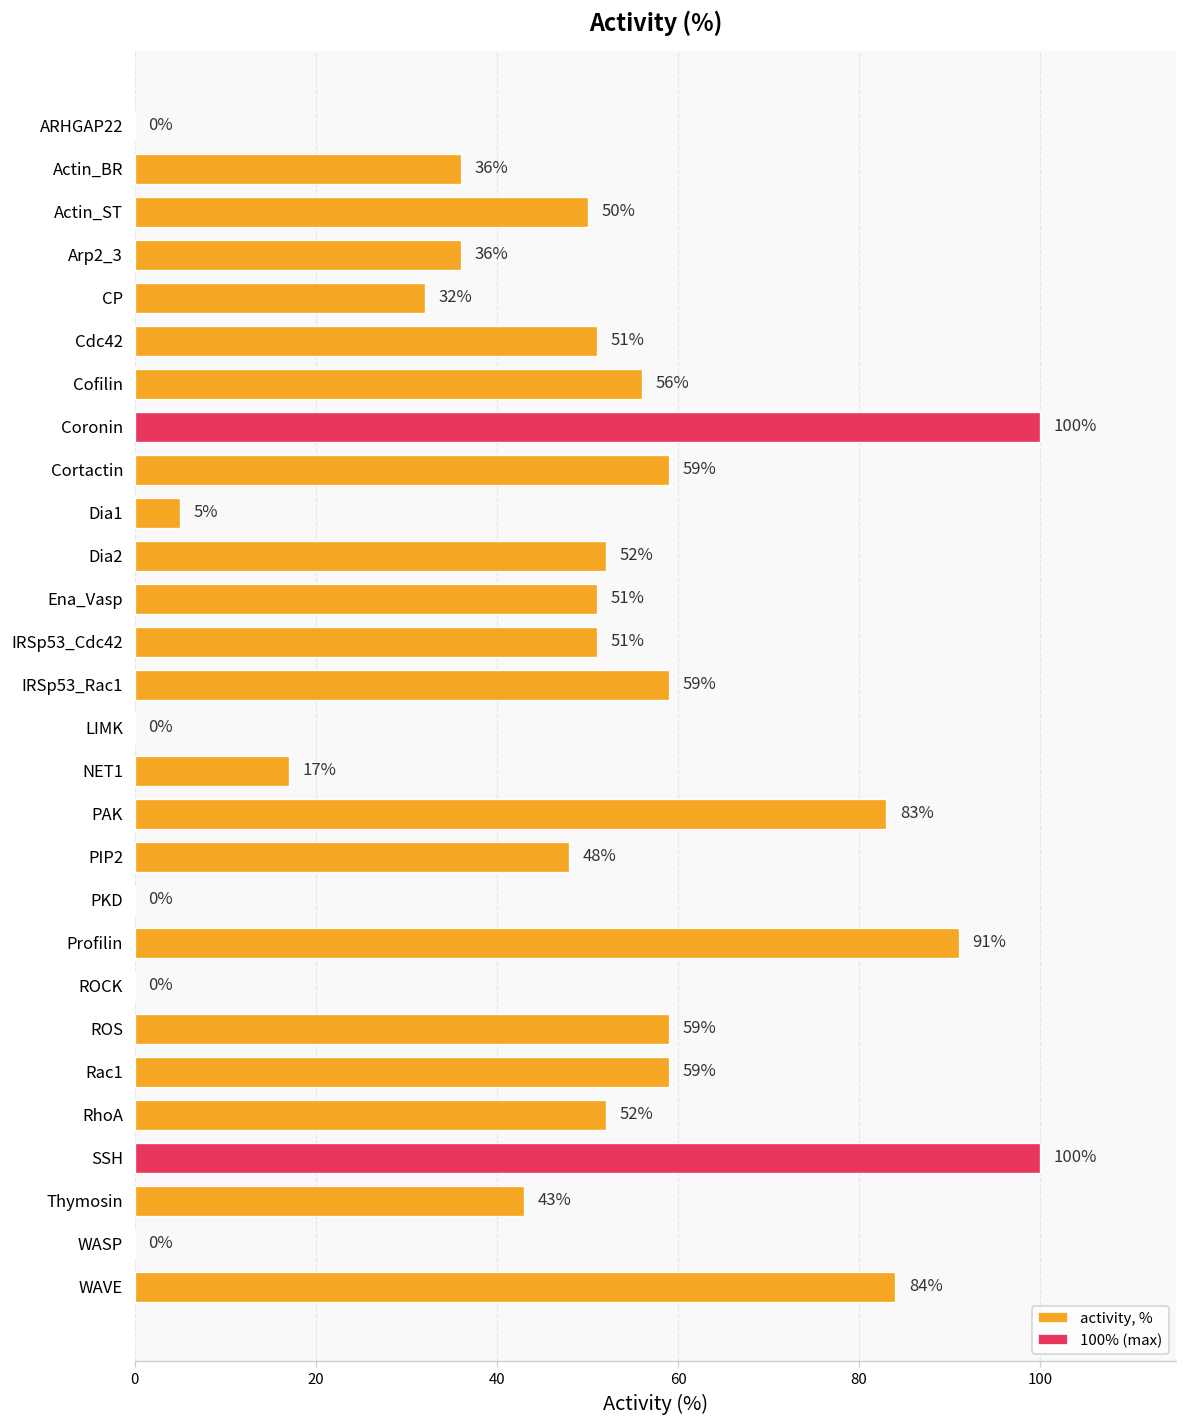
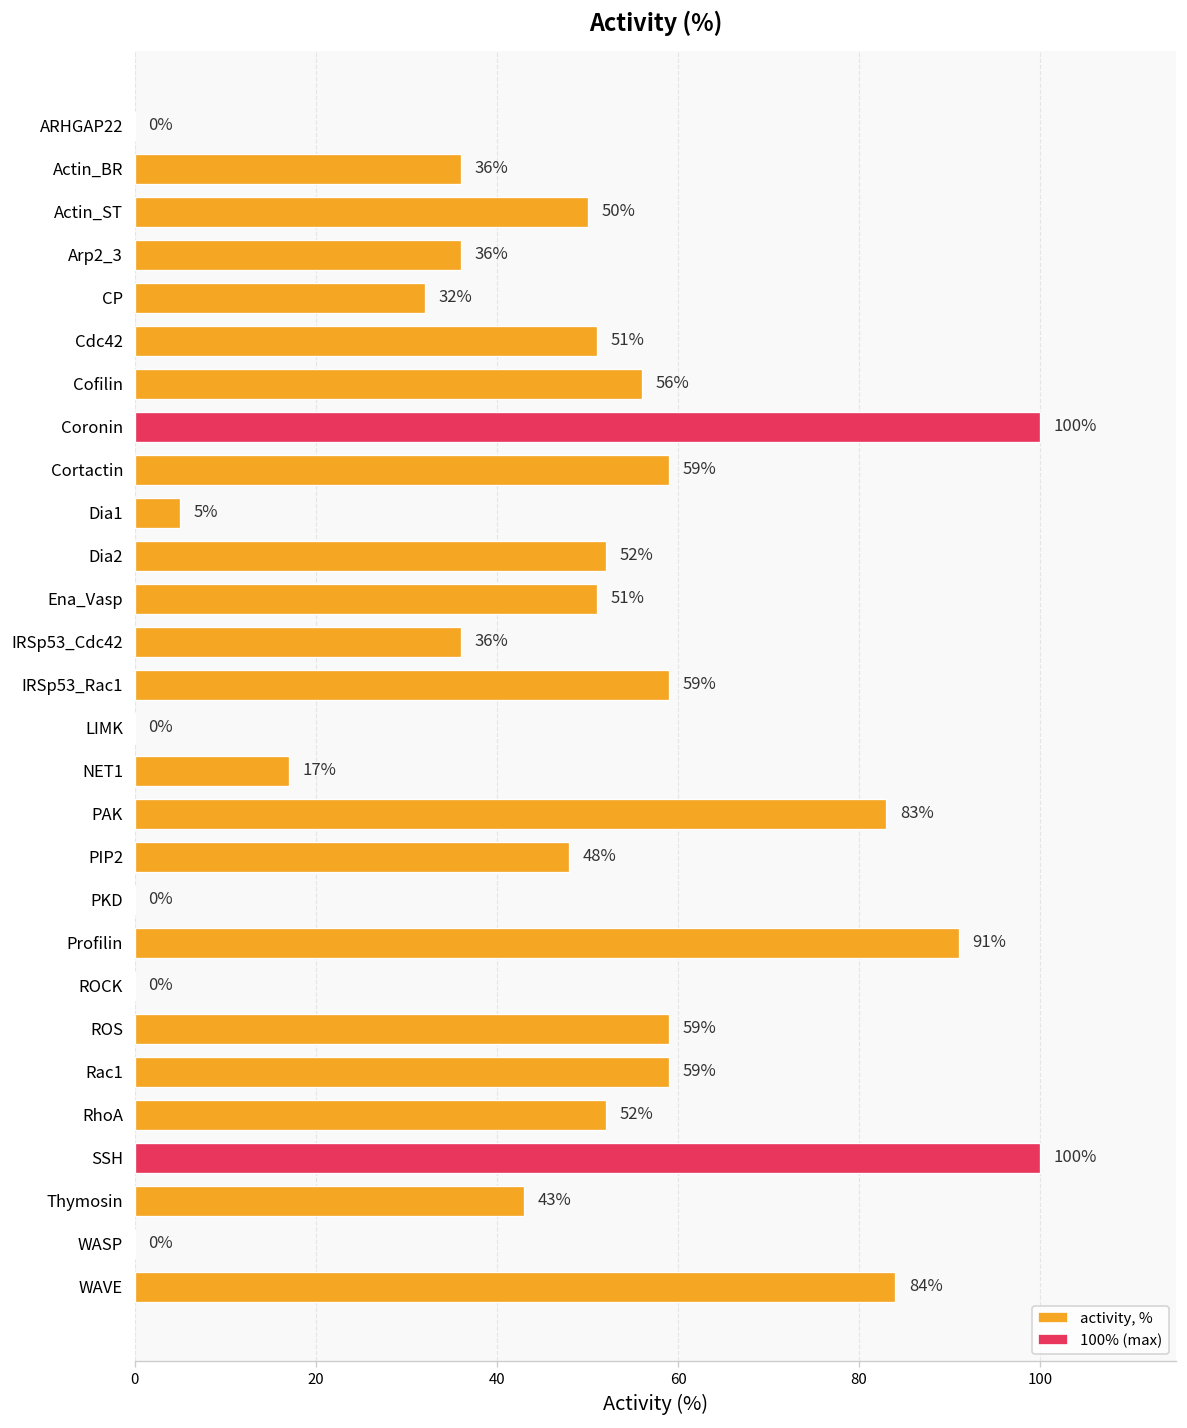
  {
    "ARHGAP22": "0%",
    "Actin_BR": "36%",
    "Actin_ST": "50%",
    "Arp2_3": "36%",
    "CP": "32%",
    "Cdc42": "51%",
    "Cofilin": "56%",
    "Coronin": "100%",
    "Cortactin": "59%",
    "Dia1": "5%",
    "Dia2": "52%",
    "Ena_Vasp": "51%",
-   "IRSp53_Cdc42": "51%",
+   "IRSp53_Cdc42": "36%",
    "IRSp53_Rac1": "59%",
    "LIMK": "0%",
    "NET1": "17%",
    "PAK": "83%",
    "PIP2": "48%",
    "PKD": "0%",
    "Profilin": "91%",
    "ROCK": "0%",
    "ROS": "59%",
    "Rac1": "59%",
    "RhoA": "52%",
    "SSH": "100%",
    "Thymosin": "43%",
    "WASP": "0%",
    "WAVE": "84%"
  }
